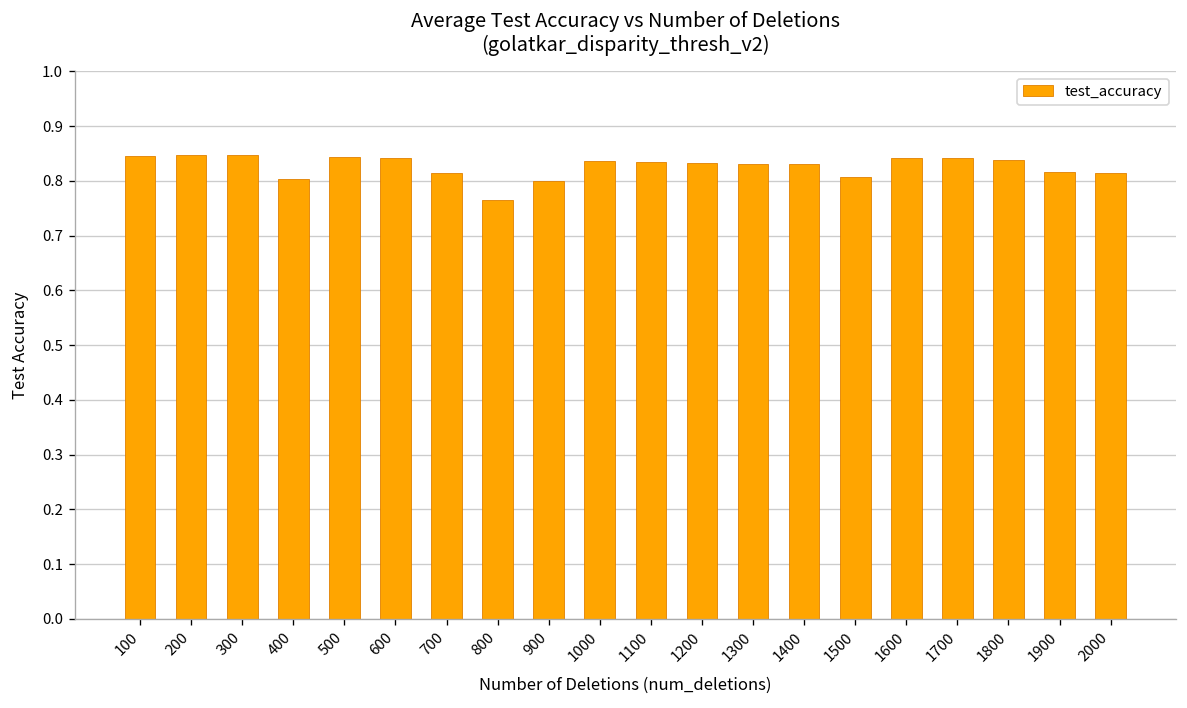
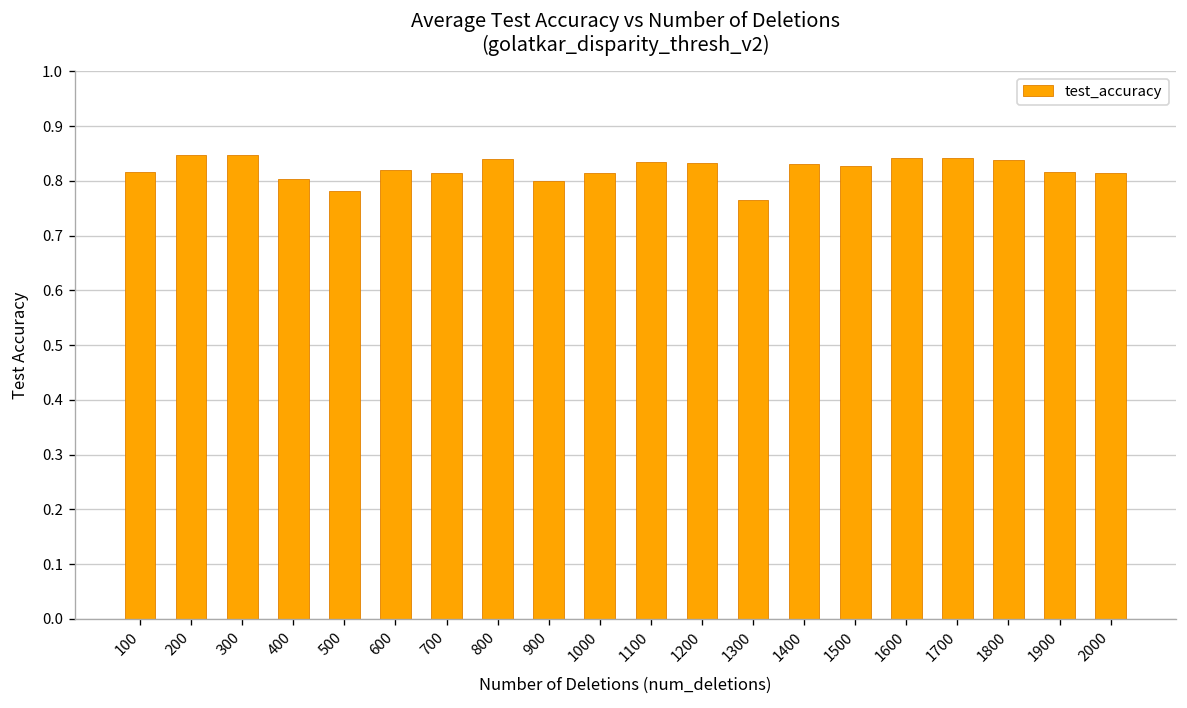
  {
-   "100": 0.85,
+   "100": 0.82,
    "200": 0.85,
    "300": 0.85,
    "400": 0.80,
-   "500": 0.84,
-   "600": 0.84,
+   "500": 0.78,
+   "600": 0.82,
    "700": 0.81,
-   "800": 0.77,
+   "800": 0.84,
    "900": 0.80,
-   "1000": 0.84,
+   "1000": 0.81,
    "1100": 0.84,
    "1200": 0.83,
-   "1300": 0.83,
+   "1300": 0.76,
    "1400": 0.83,
-   "1500": 0.81,
+   "1500": 0.83,
    "1600": 0.84,
    "1700": 0.84,
    "1800": 0.84,
    "1900": 0.82,
    "2000": 0.82
  }
